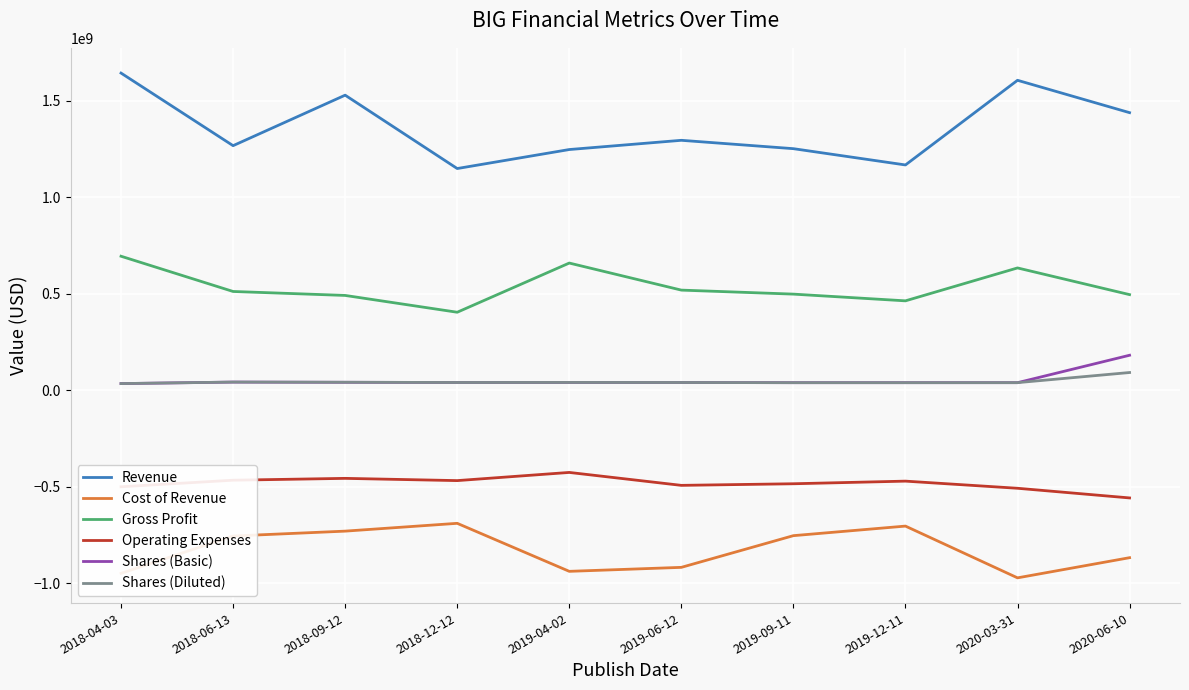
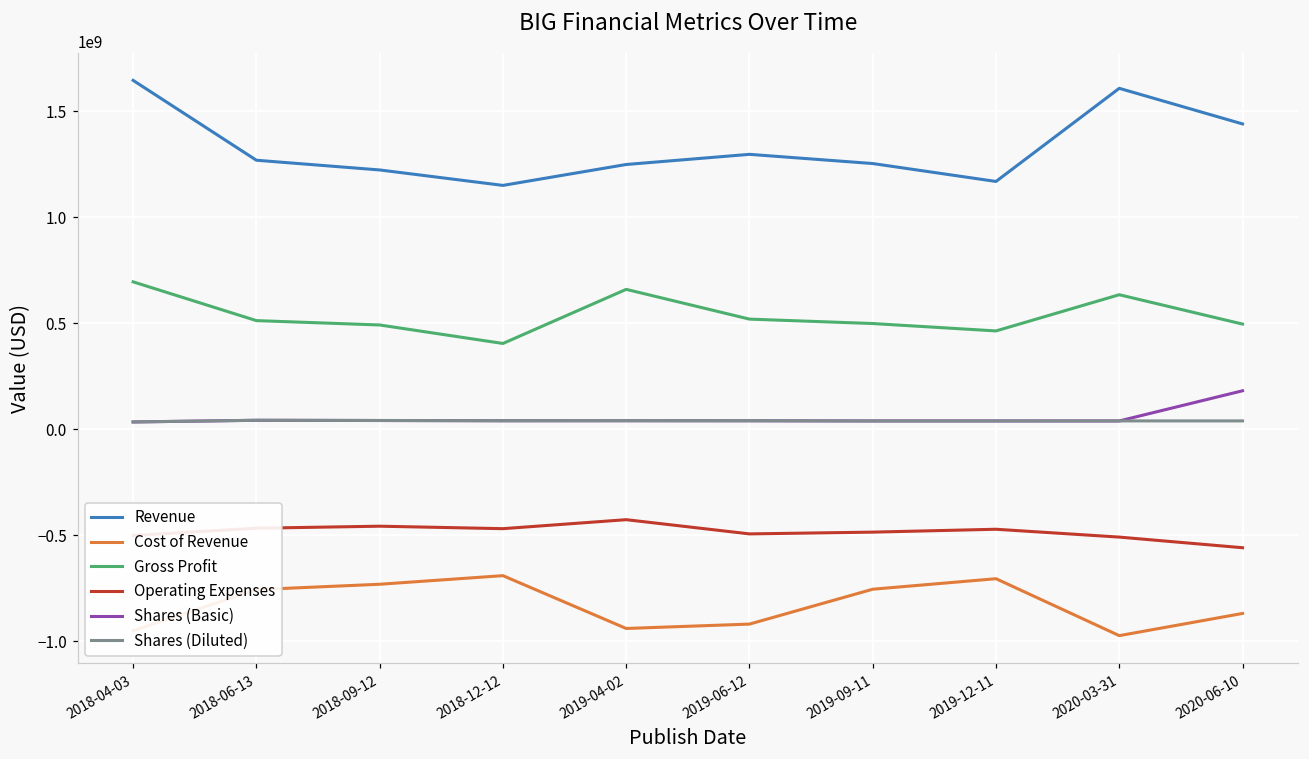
  {
    "Revenue": {
      "2018-04-03": 1640000000,
      "2018-06-13": 1270000000,
-     "2018-09-12": 1530000000,
+     "2018-09-12": 1220000000,
      "2018-12-12": 1150000000,
      "2019-04-02": 1250000000,
      "2019-06-12": 1300000000,
      "2019-09-11": 1250000000,
      "2019-12-11": 1170000000,
      "2020-03-31": 1610000000,
      "2020-06-10": 1440000000
    },
    "Cost of Revenue": {
      "2018-09-12": -730000000,
      "2018-12-12": -690000000,
      "2019-04-02": -940000000,
      "2019-06-12": -920000000,
      "2019-09-11": -750000000,
      "2019-12-11": -700000000,
      "2020-03-31": -970000000,
      "2020-06-10": -870000000
    },
    "Gross Profit": {
      "2018-04-03": 690000000,
      "2018-06-13": 510000000,
      "2018-09-12": 490000000,
      "2018-12-12": 400000000,
      "2019-04-02": 660000000,
      "2019-06-12": 520000000,
      "2019-09-11": 500000000,
      "2019-12-11": 460000000,
      "2020-03-31": 630000000,
      "2020-06-10": 500000000
    },
    "Operating Expenses": {
      "2018-09-12": -460000000,
      "2018-12-12": -470000000,
      "2019-04-02": -430000000,
      "2019-06-12": -490000000,
      "2019-09-11": -490000000,
      "2019-12-11": -470000000,
      "2020-03-31": -510000000,
      "2020-06-10": -560000000
    },
    "Shares (Basic)": {
      "2020-06-10": 180000000
    },
    "Shares (Diluted)": {
-     "2020-06-10": 90000000
+     "2020-06-10": 40000000
    }
  }
